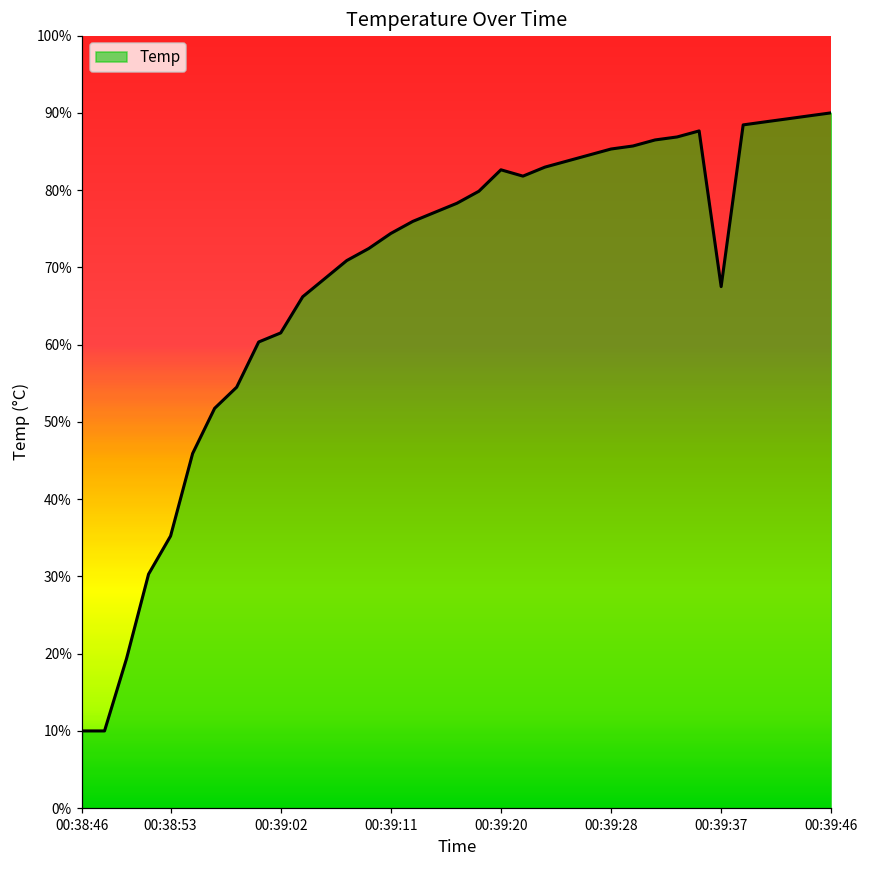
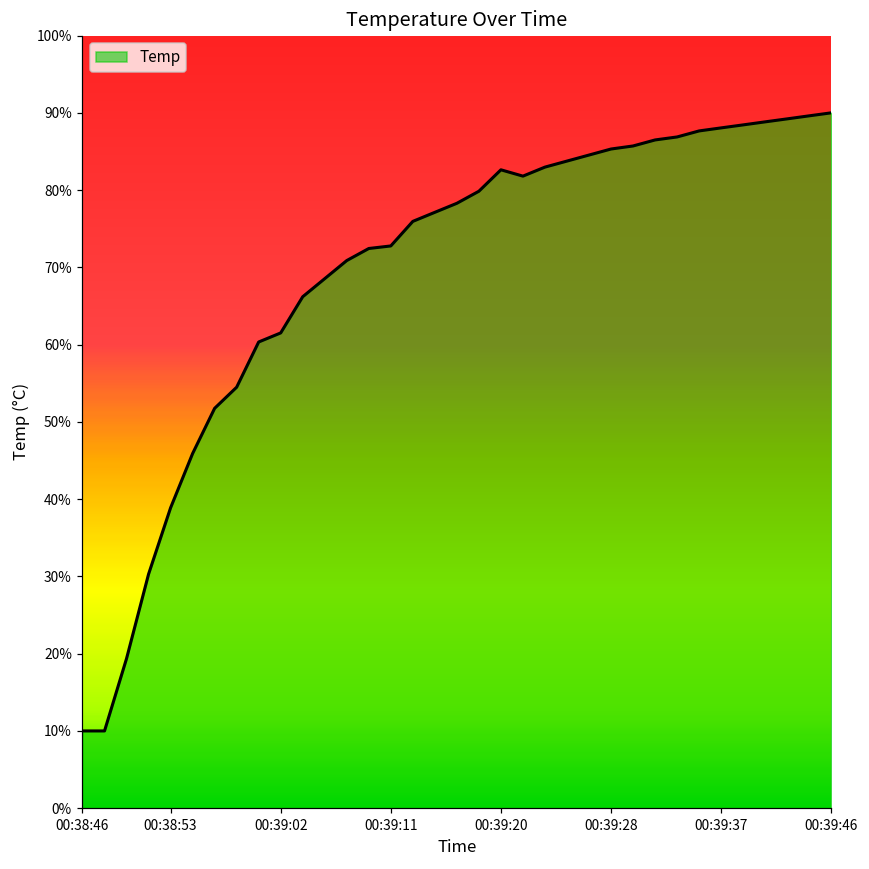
  {
    "00:38:46": "10%",
-   "00:38:53": "35%",
+   "00:38:53": "39%",
    "00:39:02": "62%",
-   "00:39:11": "74%",
+   "00:39:11": "73%",
    "00:39:20": "83%",
    "00:39:28": "85%",
-   "00:39:37": "68%",
+   "00:39:37": "88%",
    "00:39:46": "90%"
  }
